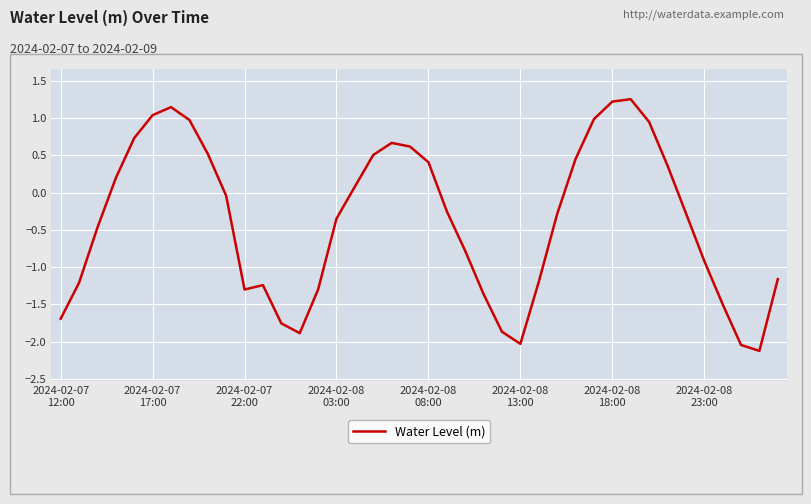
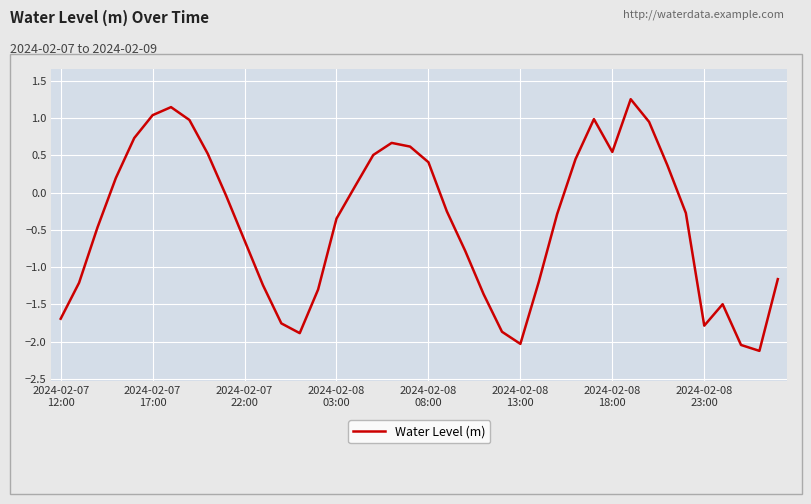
  {
    "2024-02-07 12:00": -1.7,
    "2024-02-07 17:00": 1.0,
-   "2024-02-07 22:00": -1.3,
+   "2024-02-07 22:00": -0.6,
    "2024-02-08 03:00": -0.3,
    "2024-02-08 08:00": 0.4,
    "2024-02-08 13:00": -2.0,
-   "2024-02-08 18:00": 1.2,
-   "2024-02-08 23:00": -0.9
+   "2024-02-08 18:00": 0.5,
+   "2024-02-08 23:00": -1.8
  }
